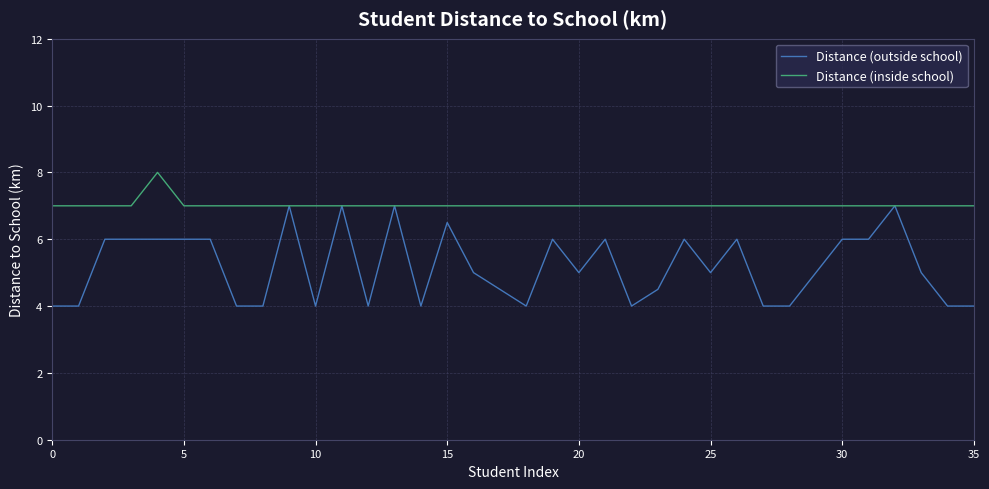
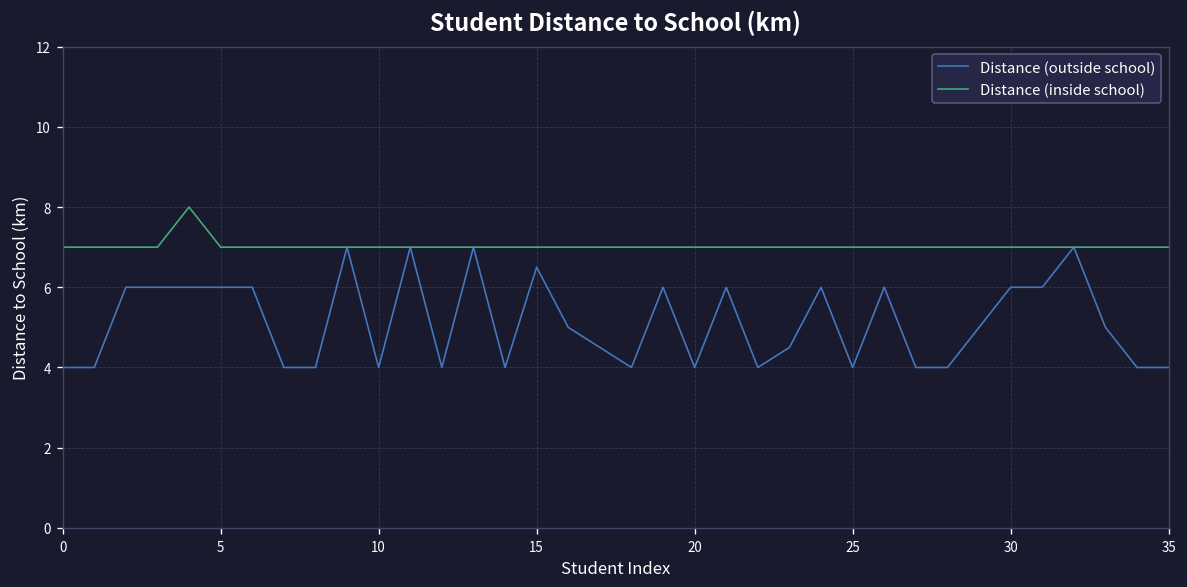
  {
    "Distance (outside school)": {
      "0": 4,
      "5": 6,
      "10": 4,
      "15": 6.5,
-     "20": 5,
-     "25": 5,
+     "20": 4,
+     "25": 4,
      "30": 6,
      "35": 4
    },
    "Distance (inside school)": {
      "0": 7,
      "5": 7,
      "10": 7,
      "15": 7,
      "20": 7,
      "25": 7,
      "30": 7,
      "35": 7
    }
  }
